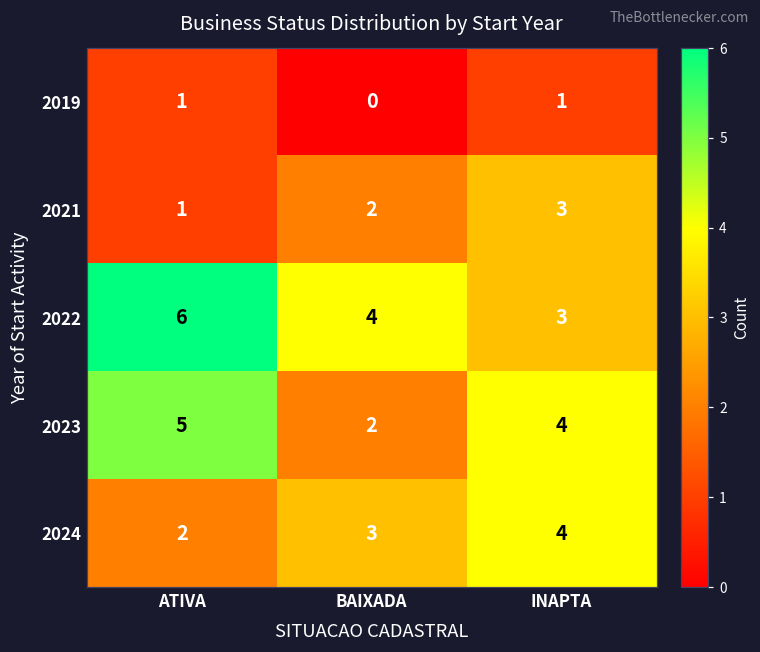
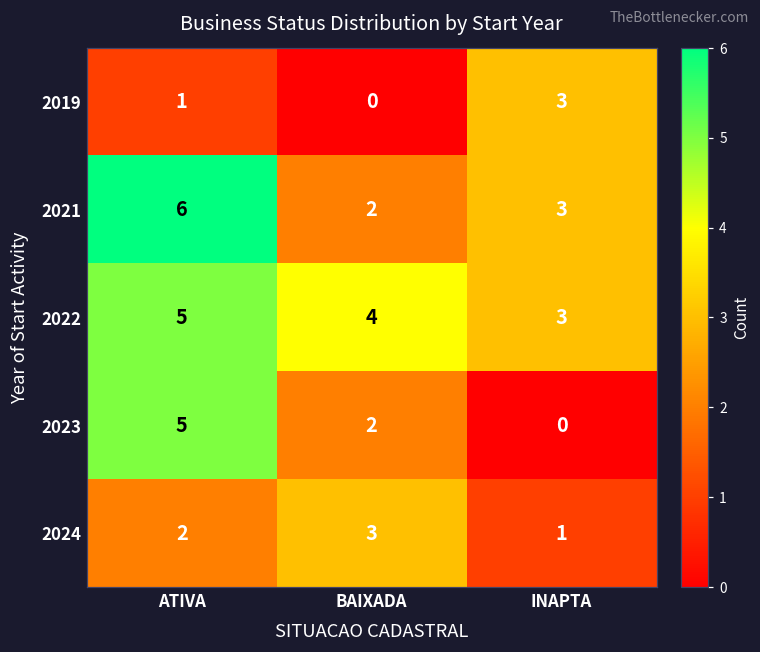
  {
    "2019": {
      "ATIVA": 1,
      "BAIXADA": 0,
-     "INAPTA": 1
+     "INAPTA": 3
    },
    "2021": {
-     "ATIVA": 1,
+     "ATIVA": 6,
      "BAIXADA": 2,
      "INAPTA": 3
    },
    "2022": {
-     "ATIVA": 6,
+     "ATIVA": 5,
      "BAIXADA": 4,
      "INAPTA": 3
    },
    "2023": {
      "ATIVA": 5,
      "BAIXADA": 2,
-     "INAPTA": 4
+     "INAPTA": 0
    },
    "2024": {
      "ATIVA": 2,
      "BAIXADA": 3,
-     "INAPTA": 4
+     "INAPTA": 1
    }
  }
